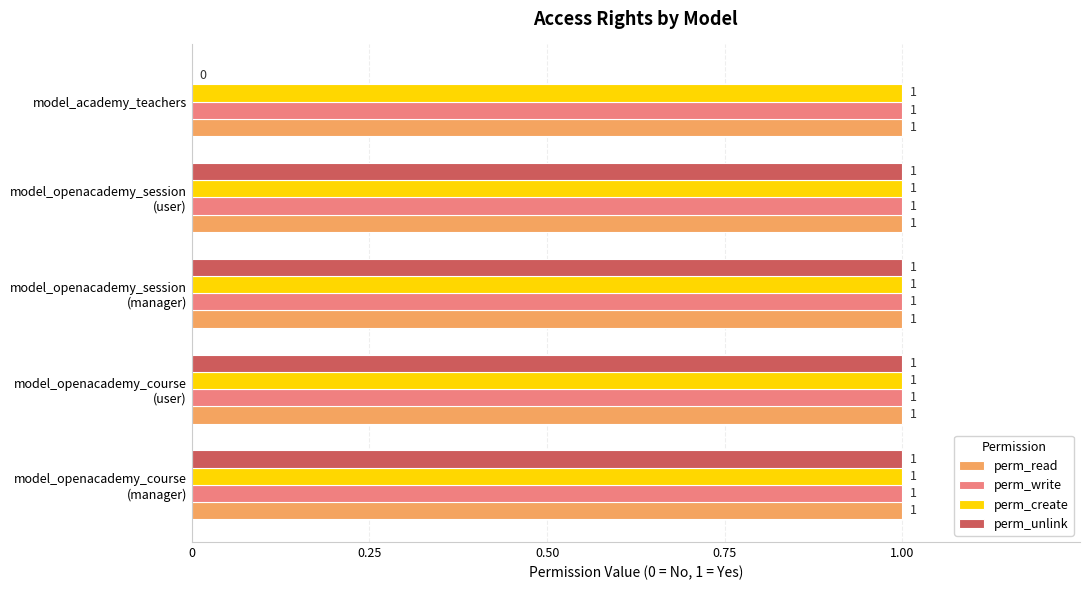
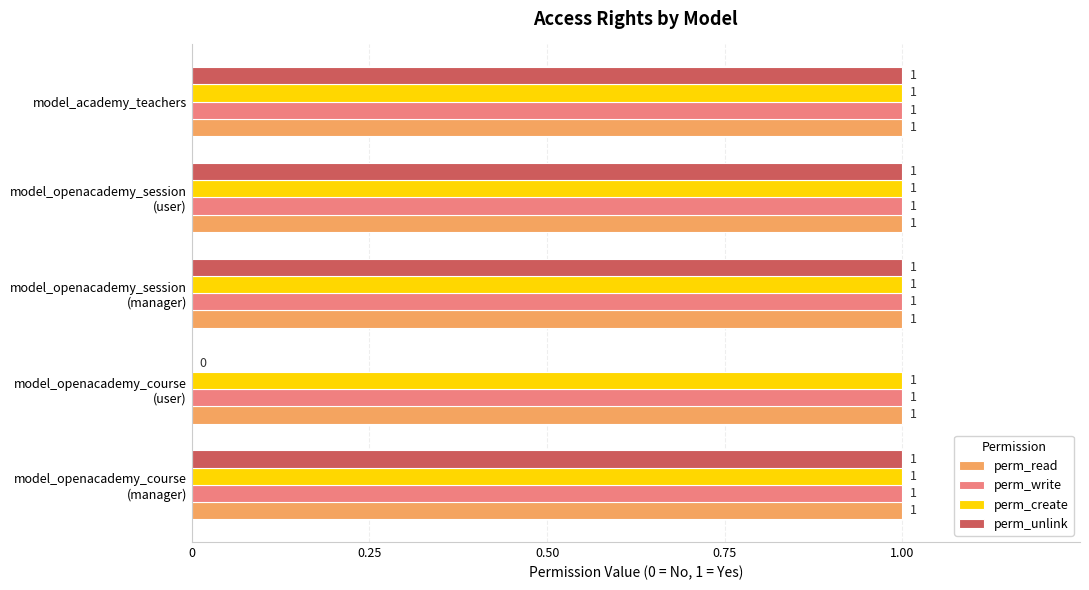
  {
    "perm_create": {
      "model_academy_teachers": 1,
      "model_openacademy_session (user)": 1,
      "model_openacademy_session (manager)": 1,
      "model_openacademy_course (user)": 1,
      "model_openacademy_course (manager)": 1
    },
    "perm_unlink": {
-     "model_academy_teachers": 0,
+     "model_academy_teachers": 1,
      "model_openacademy_session (user)": 1,
      "model_openacademy_session (manager)": 1,
-     "model_openacademy_course (user)": 1,
+     "model_openacademy_course (user)": 0,
      "model_openacademy_course (manager)": 1
    }
  }
